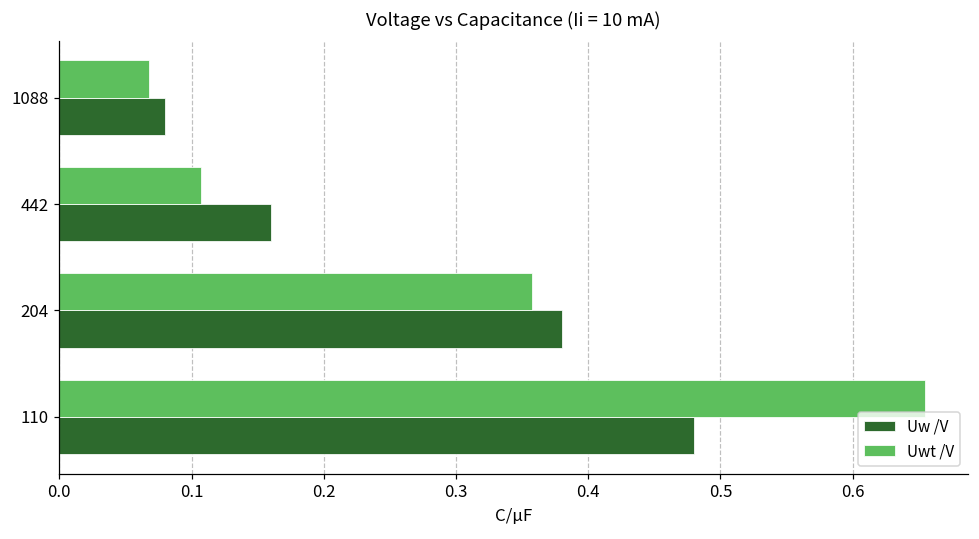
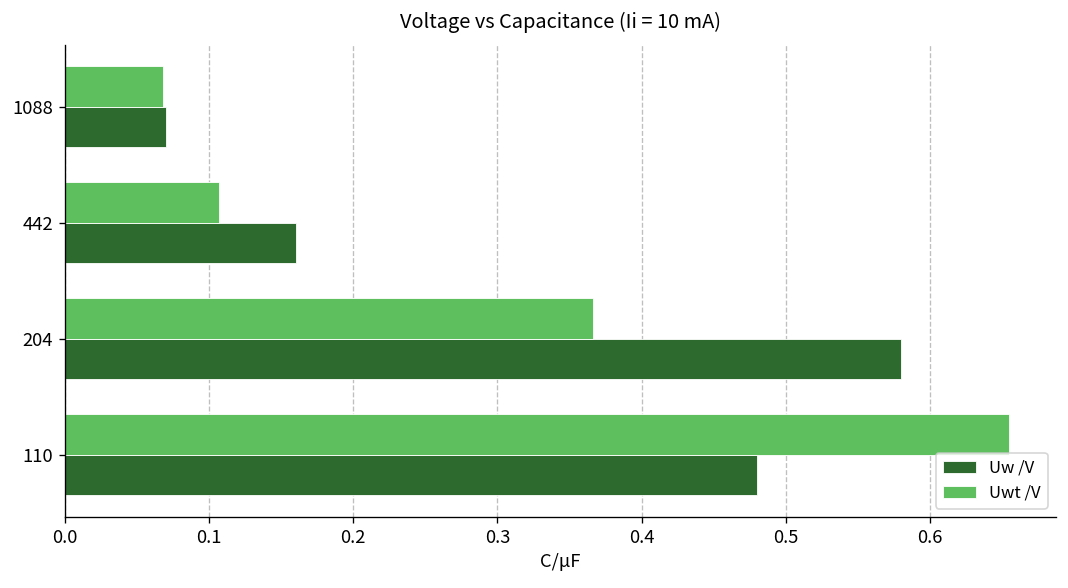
  {
    "Uw /V": {
-     "1088": 0.08,
+     "1088": 0.07,
      "442": 0.16,
-     "204": 0.38,
+     "204": 0.58,
      "110": 0.48
    },
    "Uwt /V": {
      "1088": 0.068,
      "442": 0.107,
-     "204": 0.358,
+     "204": 0.366,
      "110": 0.655
    }
  }
